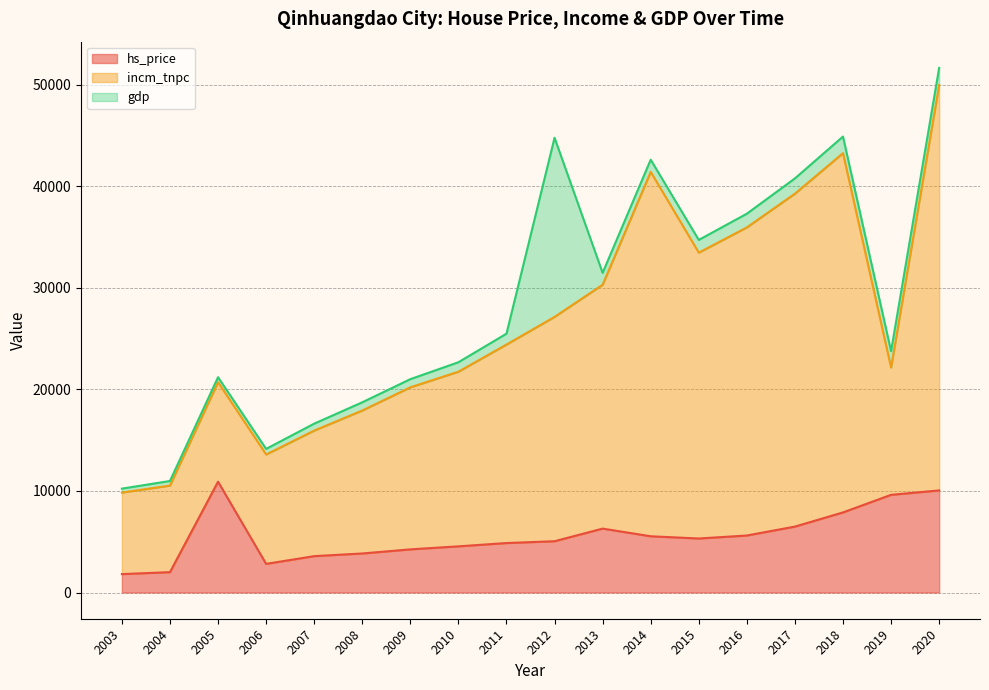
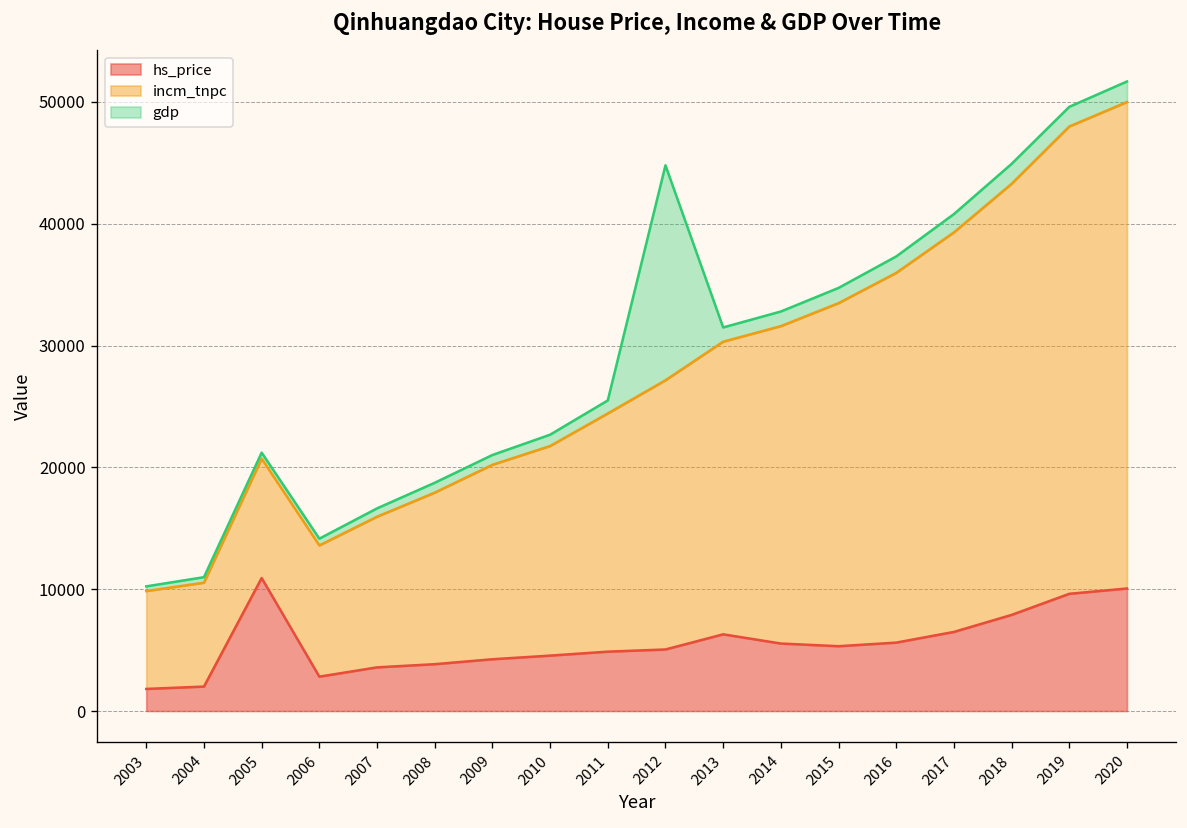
  {
    "hs_price": {
      "2003": 1800,
      "2004": 2000,
      "2005": 10900,
      "2006": 2800,
      "2007": 3600,
      "2008": 3800,
      "2009": 4200,
      "2010": 4500,
      "2011": 4900,
      "2012": 5100,
      "2013": 6300,
      "2014": 5500,
      "2015": 5300,
      "2016": 5600,
      "2017": 6500,
      "2018": 7900,
      "2019": 9600,
      "2020": 10100
    },
    "incm_tnpc": {
      "2003": 8000,
      "2004": 8500,
      "2005": 9800,
      "2006": 10800,
      "2007": 12400,
      "2008": 14100,
      "2009": 16000,
      "2010": 17200,
      "2011": 19600,
      "2012": 22100,
      "2013": 24000,
-     "2014": 35900,
+     "2014": 26100,
      "2015": 28200,
      "2016": 30300,
      "2017": 32800,
      "2018": 35400,
-     "2019": 12500,
+     "2019": 38400,
      "2020": 39900
    },
    "gdp": {
      "2003": 400,
      "2004": 500,
      "2005": 500,
      "2006": 600,
      "2007": 700,
      "2008": 800,
      "2009": 800,
      "2010": 900,
      "2011": 1100,
      "2012": 17600,
      "2013": 1200,
      "2014": 1200,
      "2015": 1300,
      "2016": 1300,
      "2017": 1500,
      "2018": 1600,
      "2019": 1600,
      "2020": 1700
    }
  }
